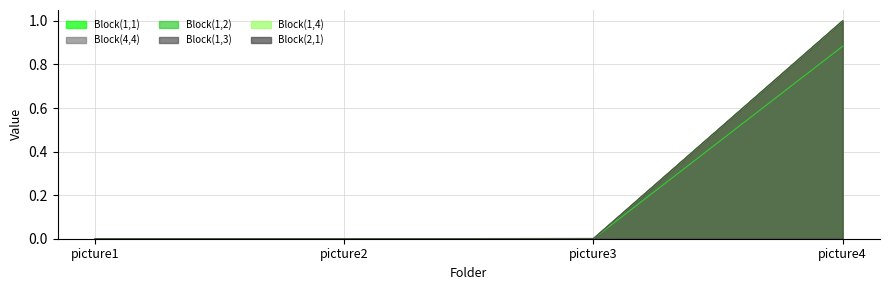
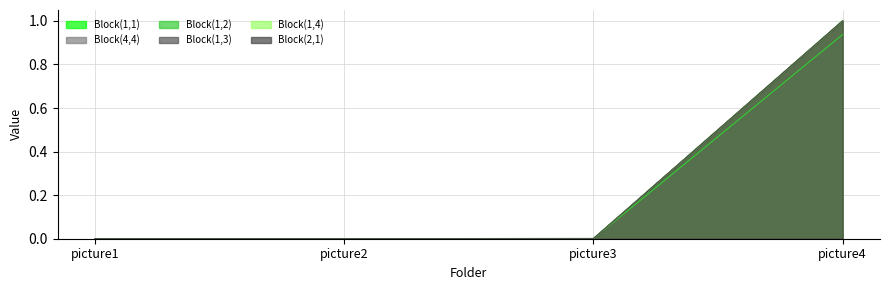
  {
    "Block(1,2)": {
-     "picture4": 0.88
+     "picture4": 0.94
    }
  }
